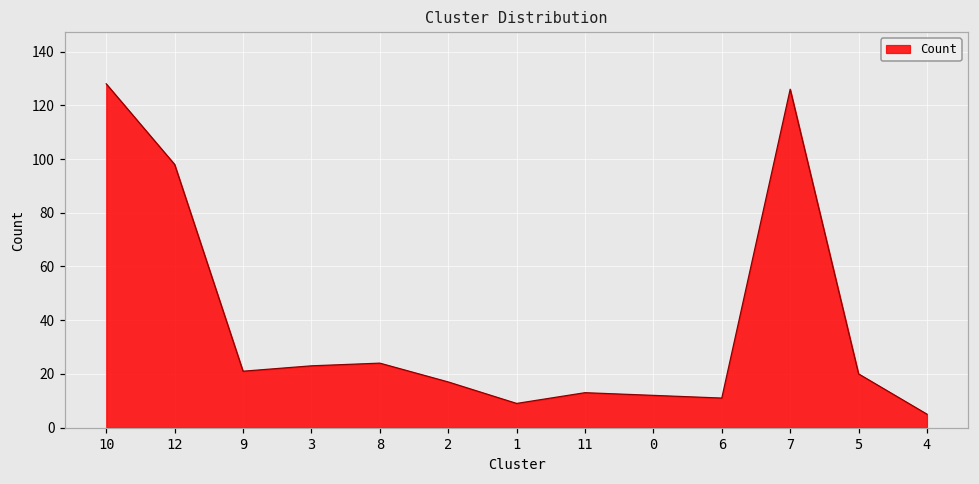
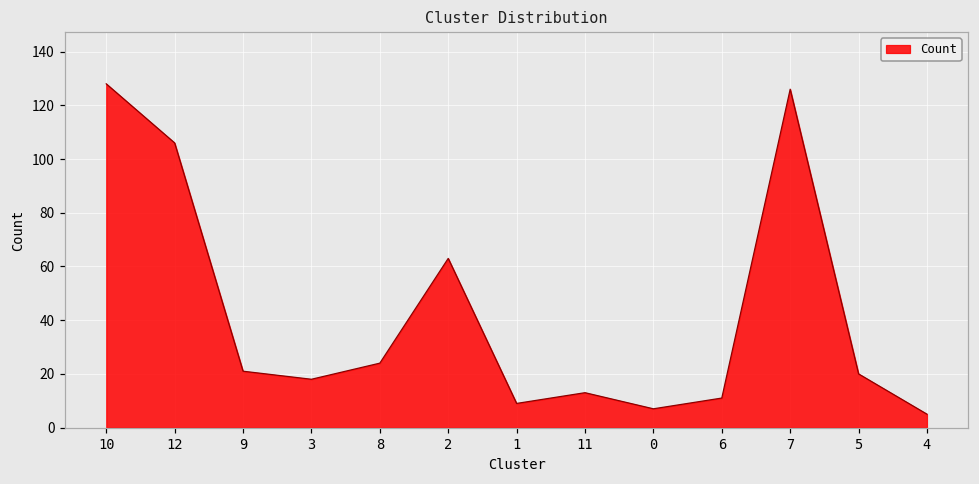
  {
    "10": 128,
-   "12": 98,
+   "12": 106,
    "9": 21,
-   "3": 23,
+   "3": 18,
    "8": 24,
-   "2": 17,
+   "2": 63,
    "1": 9,
    "11": 13,
-   "0": 12,
+   "0": 7,
    "6": 11,
    "7": 126,
    "5": 20,
    "4": 5
  }
